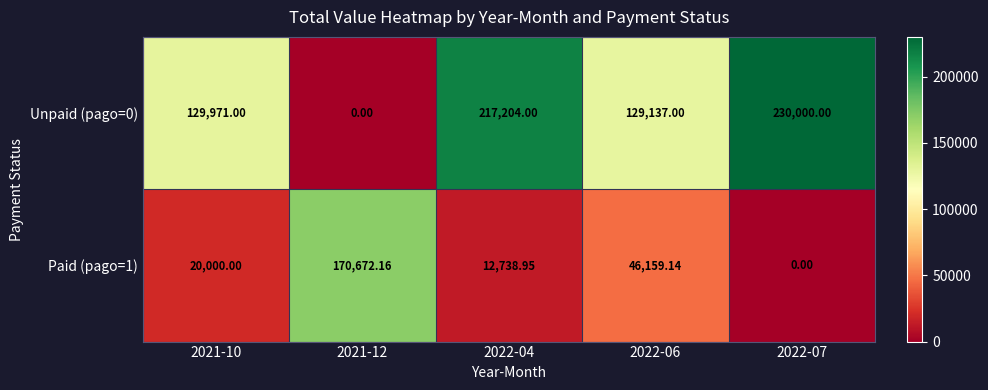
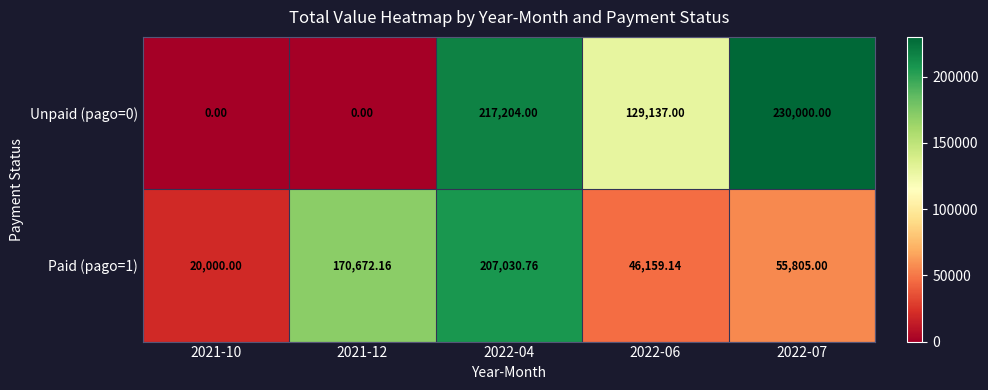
  {
    "Unpaid (pago=0)": {
-     "2021-10": "129,971.00",
+     "2021-10": "0.00",
      "2021-12": "0.00",
      "2022-04": "217,204.00",
      "2022-06": "129,137.00",
      "2022-07": "230,000.00"
    },
    "Paid (pago=1)": {
      "2021-10": "20,000.00",
      "2021-12": "170,672.16",
-     "2022-04": "12,738.95",
+     "2022-04": "207,030.76",
      "2022-06": "46,159.14",
-     "2022-07": "0.00"
+     "2022-07": "55,805.00"
    }
  }
